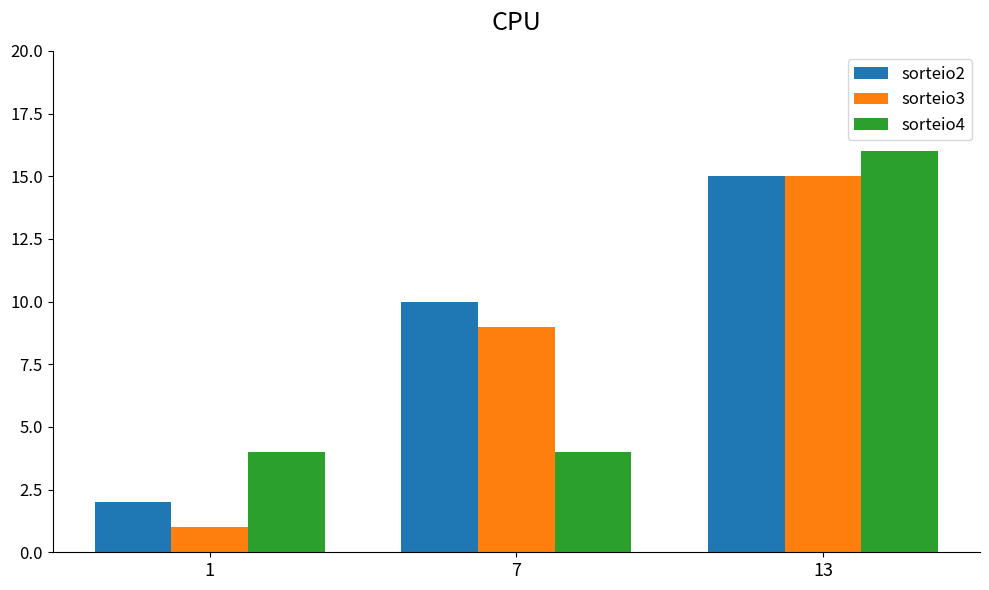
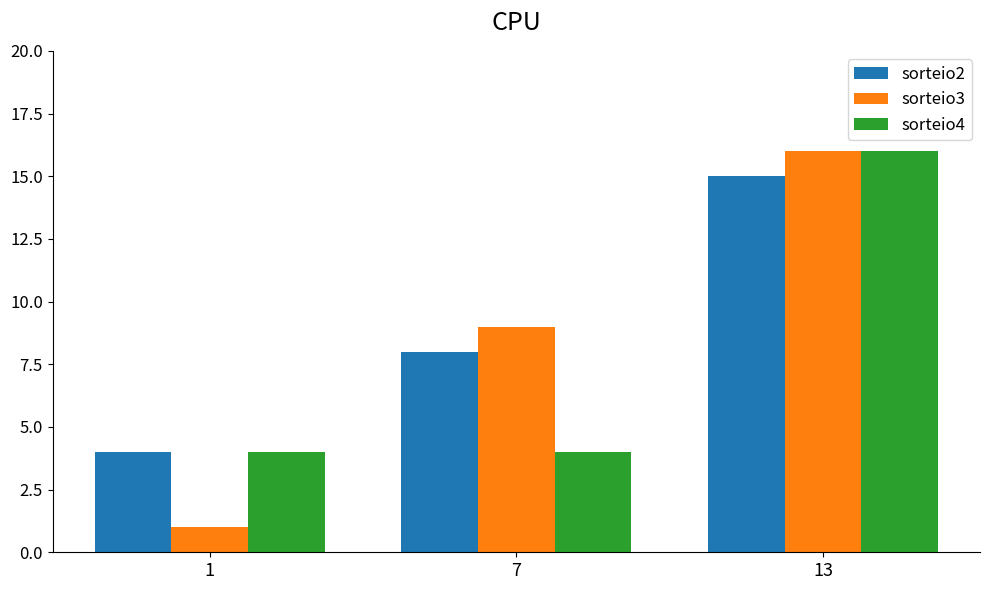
  {
    "sorteio2": {
-     "1": 2,
-     "7": 10,
+     "1": 4,
+     "7": 8,
      "13": 15
    },
    "sorteio3": {
      "1": 1,
      "7": 9,
-     "13": 15
+     "13": 16
    },
    "sorteio4": {
      "1": 4,
      "7": 4,
      "13": 16
    }
  }
